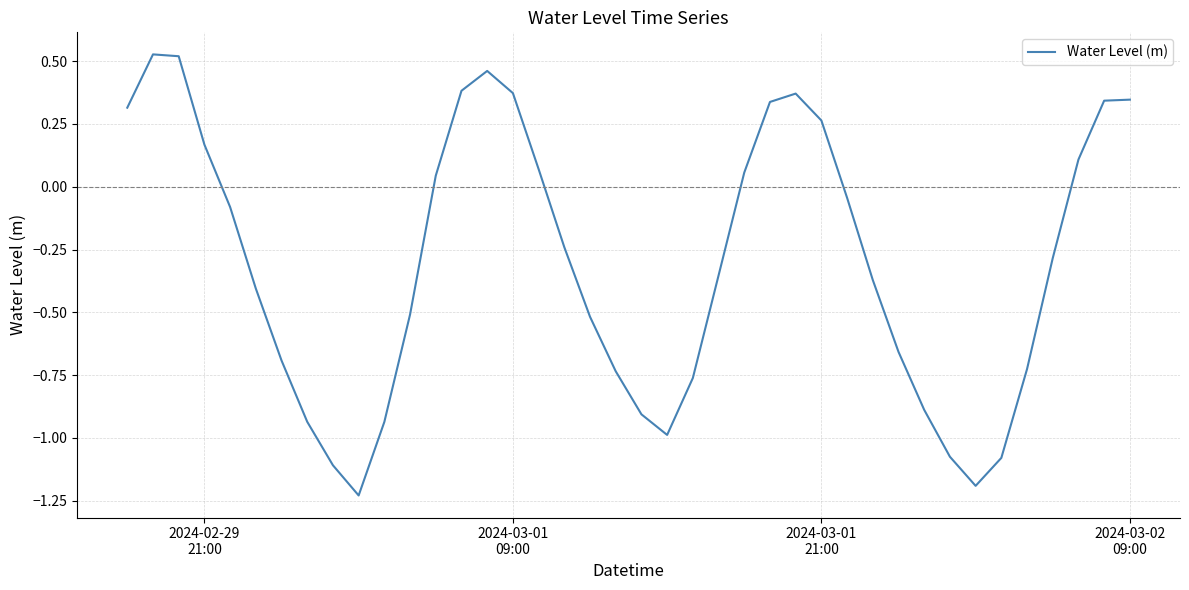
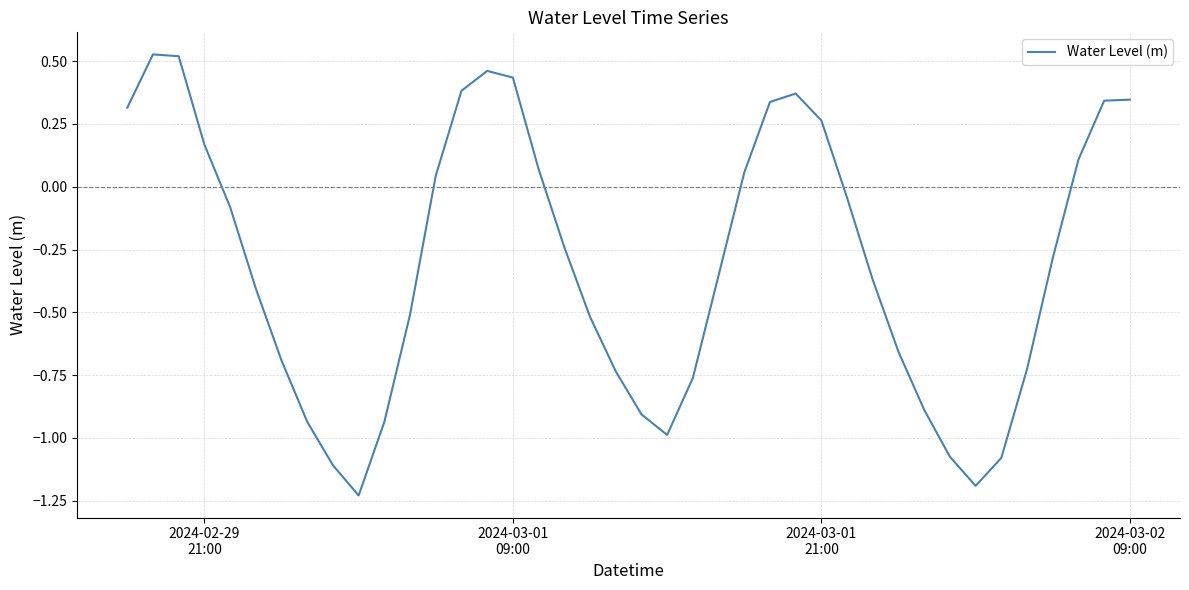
  {
    "2024-02-29 21:00": 0.17,
-   "2024-03-01 09:00": 0.37,
+   "2024-03-01 09:00": 0.43,
    "2024-03-01 21:00": 0.26,
    "2024-03-02 09:00": 0.35
  }
